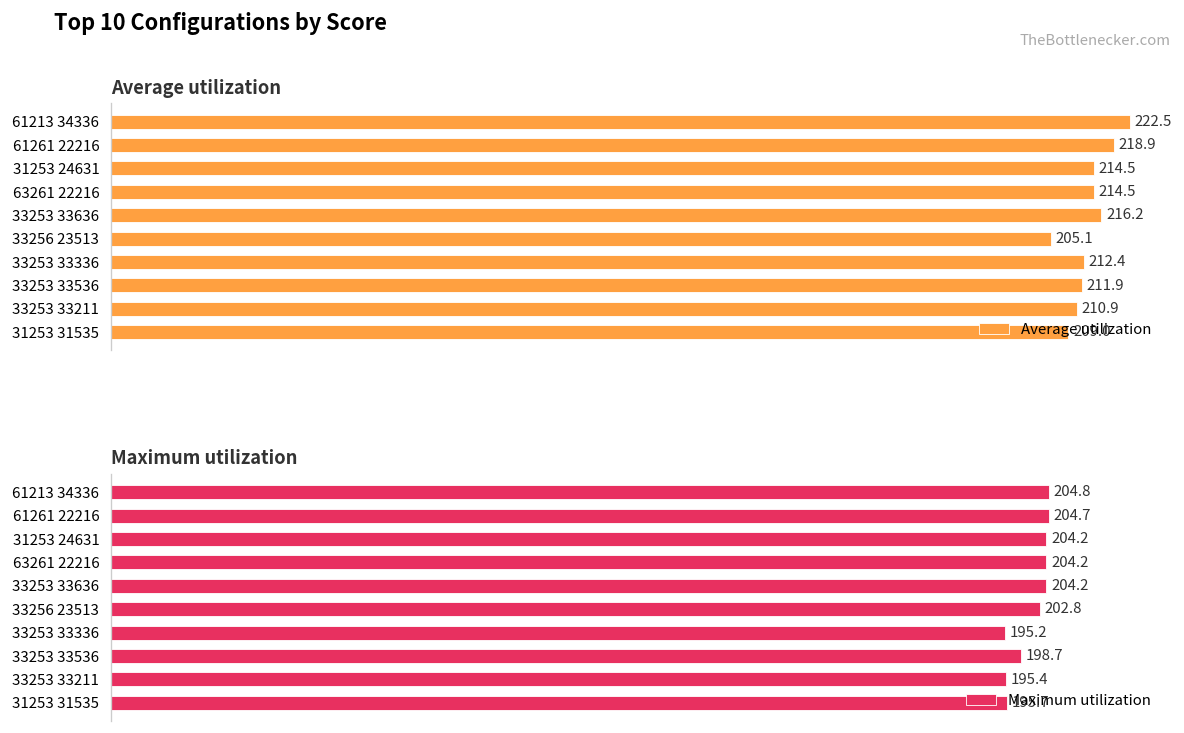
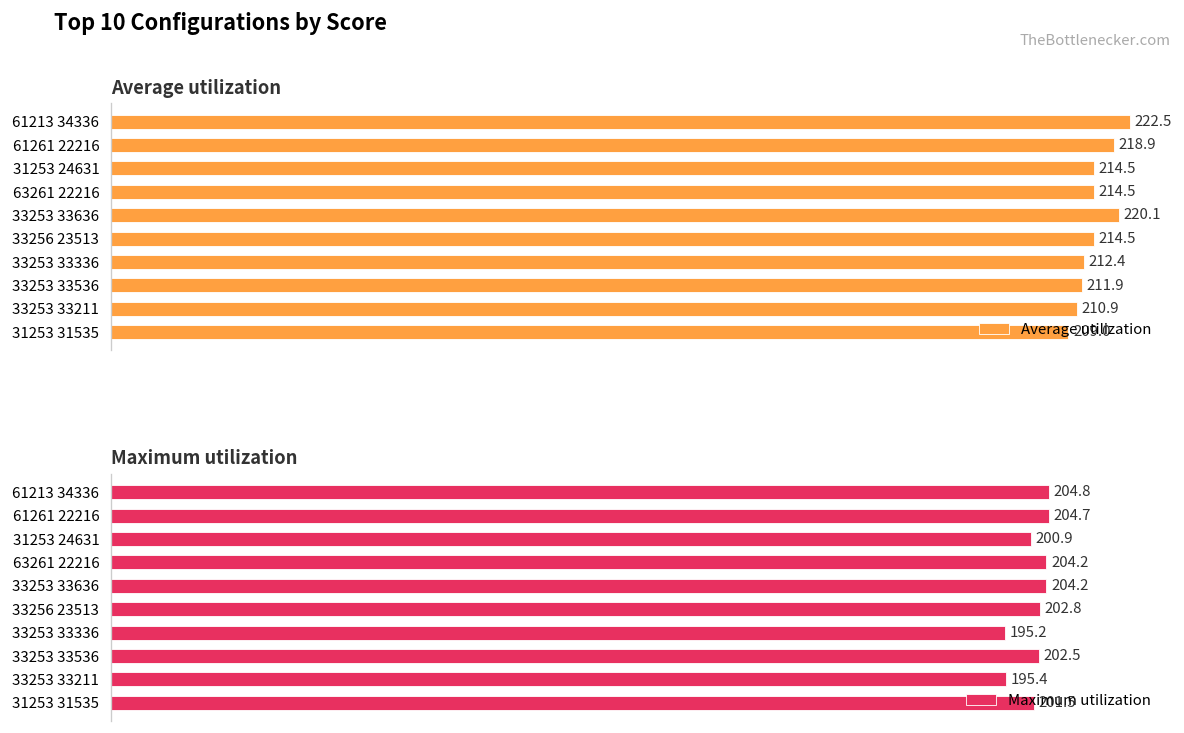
  {
    "Average utilization": {
      "61213 34336": 222.5,
      "61261 22216": 218.9,
      "31253 24631": 214.5,
      "63261 22216": 214.5,
-     "33253 33636": 216.2,
-     "33256 23513": 205.1,
+     "33253 33636": 220.1,
+     "33256 23513": 214.5,
      "33253 33336": 212.4,
      "33253 33536": 211.9,
      "33253 33211": 210.9,
      "31253 31535": 209.0
    },
    "Maximum utilization": {
      "61213 34336": 204.8,
      "61261 22216": 204.7,
-     "31253 24631": 204.2,
+     "31253 24631": 200.9,
      "63261 22216": 204.2,
      "33253 33636": 204.2,
      "33256 23513": 202.8,
      "33253 33336": 195.2,
-     "33253 33536": 198.7,
+     "33253 33536": 202.5,
      "33253 33211": 195.4,
-     "31253 31535": 195.7
+     "31253 31535": 201.5
    }
  }
